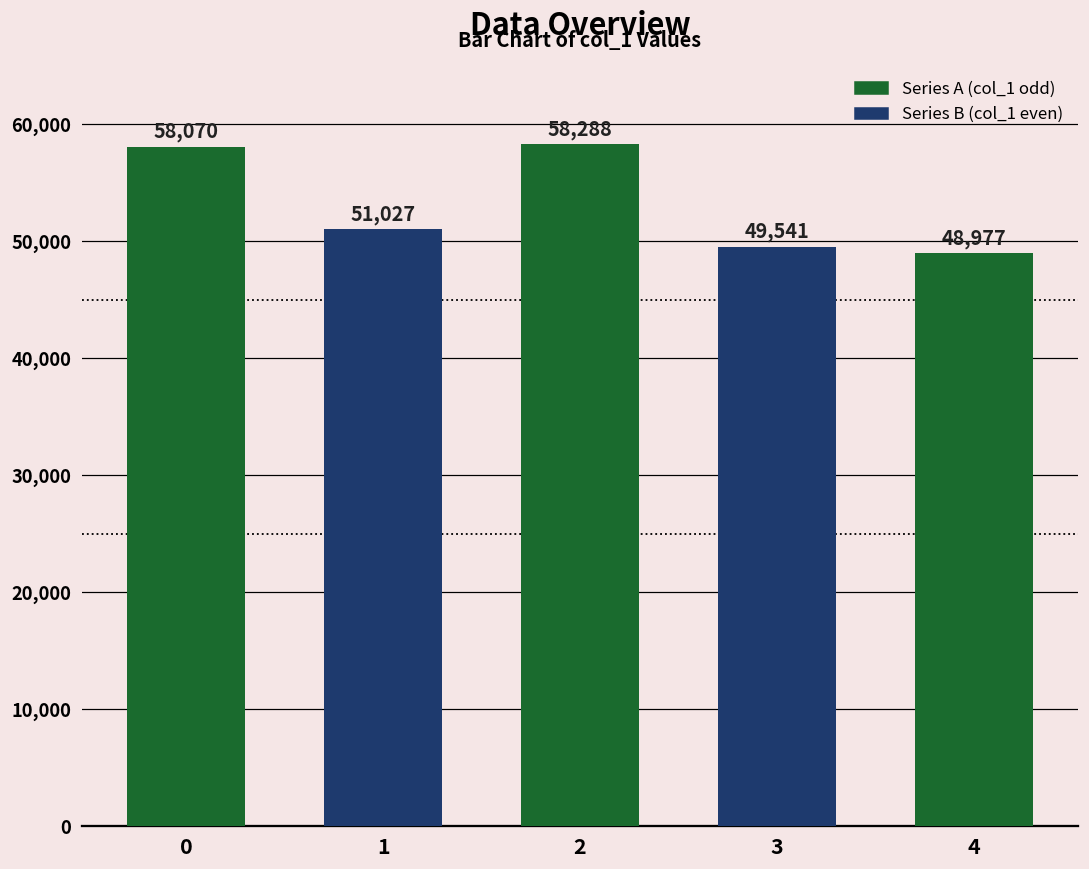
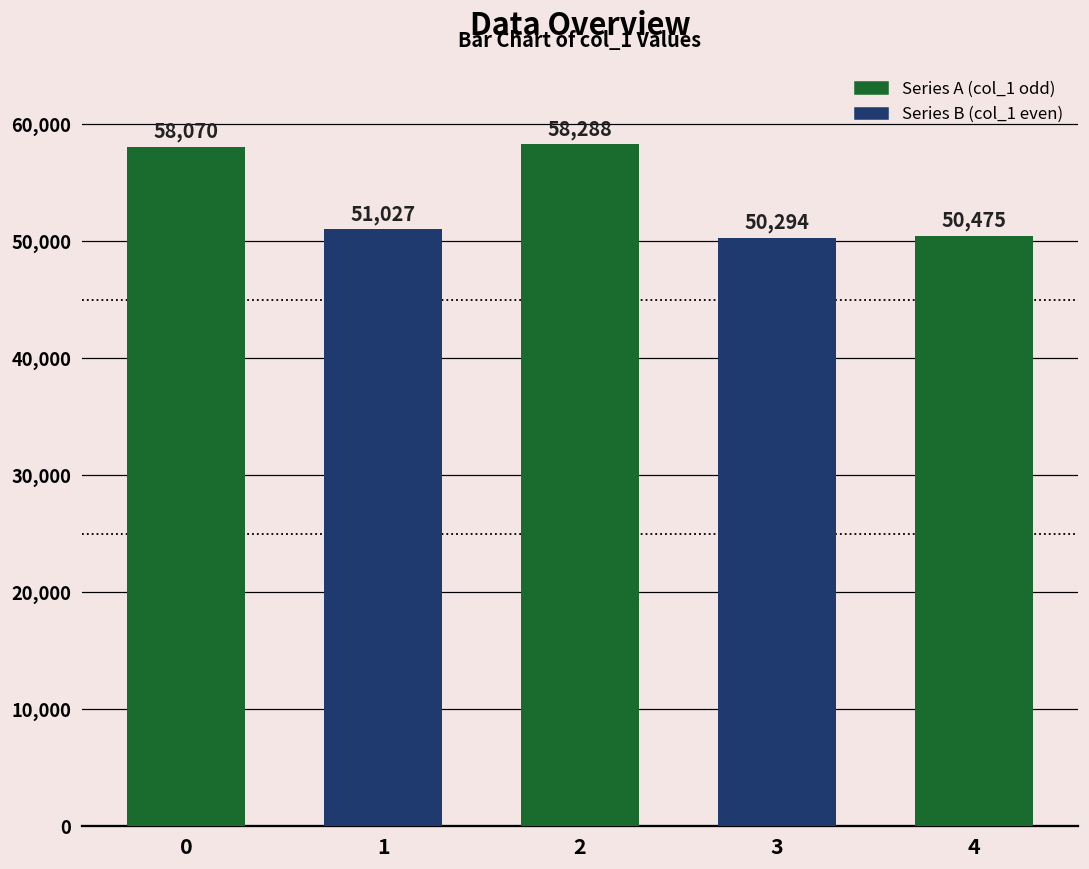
  {
    "0": "58,070",
    "1": "51,027",
    "2": "58,288",
-   "3": "49,541",
-   "4": "48,977"
+   "3": "50,294",
+   "4": "50,475"
  }
